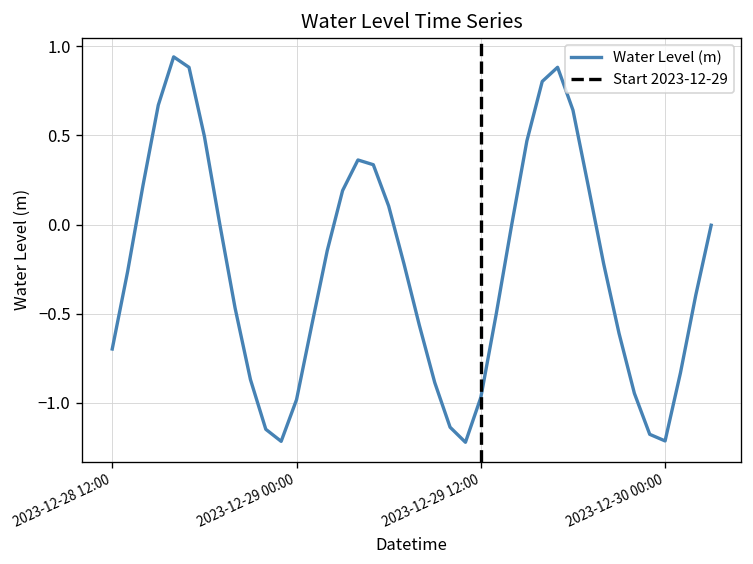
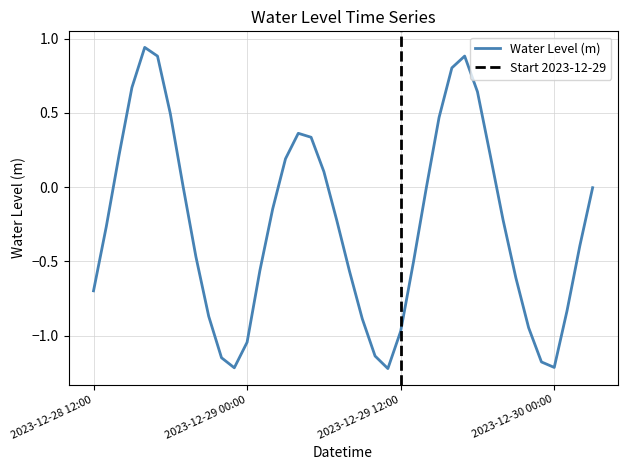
  {
    "2023-12-28 12:00": -0.70,
-   "2023-12-29 00:00": -0.98,
+   "2023-12-29 00:00": -1.04,
    "2023-12-29 12:00": -0.97,
    "2023-12-30 00:00": -1.21
  }
